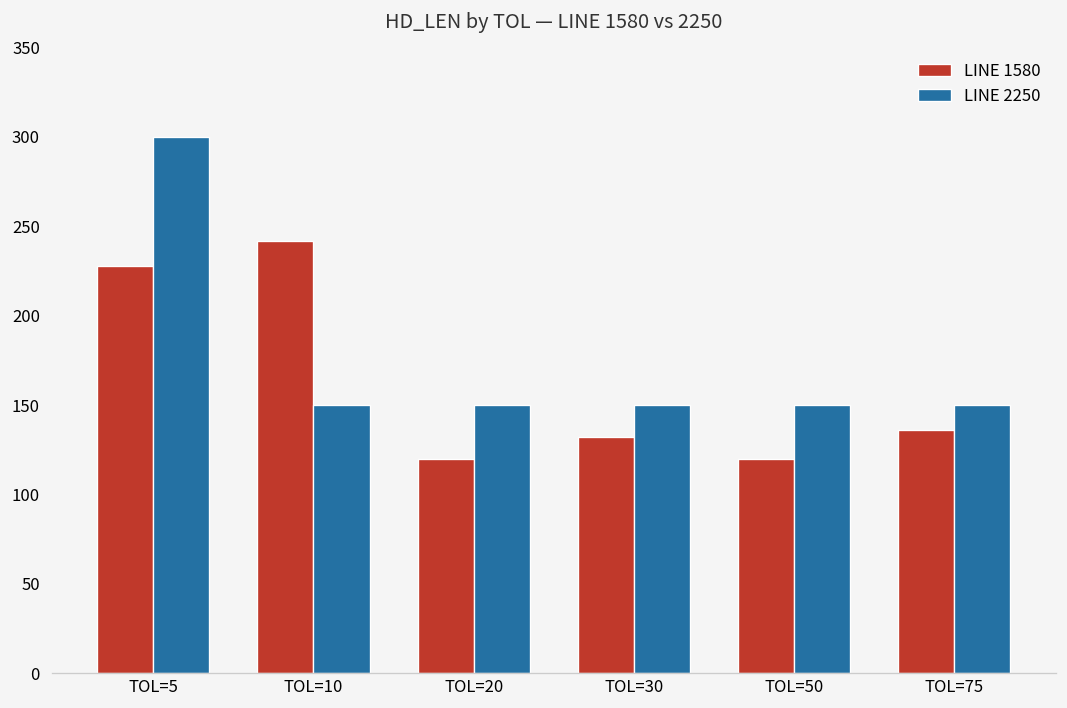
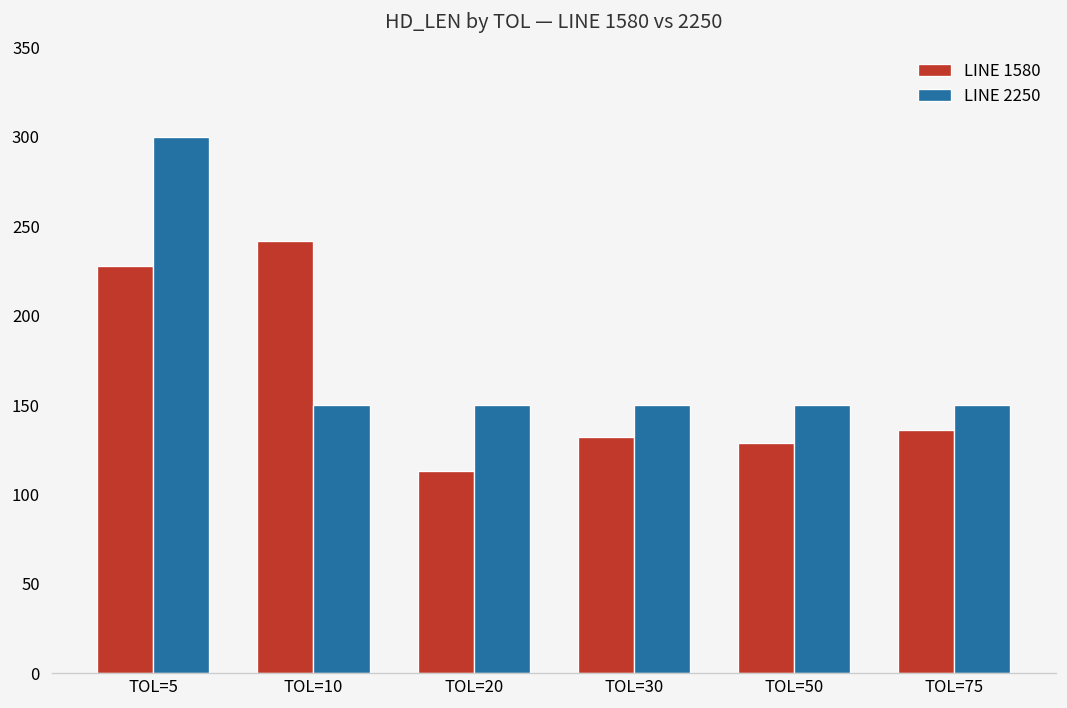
  {
    "LINE 1580": {
      "TOL=5": 228,
      "TOL=10": 242,
-     "TOL=20": 120,
+     "TOL=20": 113,
      "TOL=30": 132,
-     "TOL=50": 120,
+     "TOL=50": 129,
      "TOL=75": 136
    },
    "LINE 2250": {
      "TOL=5": 300,
      "TOL=10": 150,
      "TOL=20": 150,
      "TOL=30": 150,
      "TOL=50": 150,
      "TOL=75": 150
    }
  }
